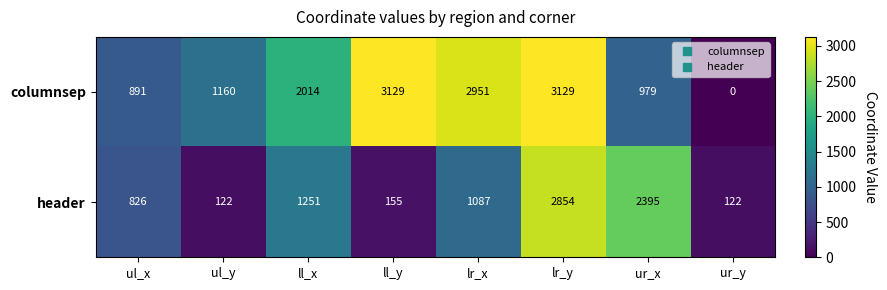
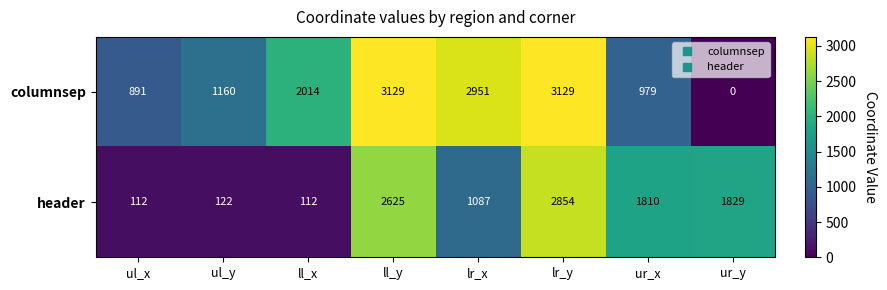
  {
    "columnsep": {
      "ul_x": 891,
      "ul_y": 1160,
      "ll_x": 2014,
      "ll_y": 3129,
      "lr_x": 2951,
      "lr_y": 3129,
      "ur_x": 979,
      "ur_y": 0
    },
    "header": {
-     "ul_x": 826,
+     "ul_x": 112,
      "ul_y": 122,
-     "ll_x": 1251,
-     "ll_y": 155,
+     "ll_x": 112,
+     "ll_y": 2625,
      "lr_x": 1087,
      "lr_y": 2854,
-     "ur_x": 2395,
-     "ur_y": 122
+     "ur_x": 1810,
+     "ur_y": 1829
    }
  }
